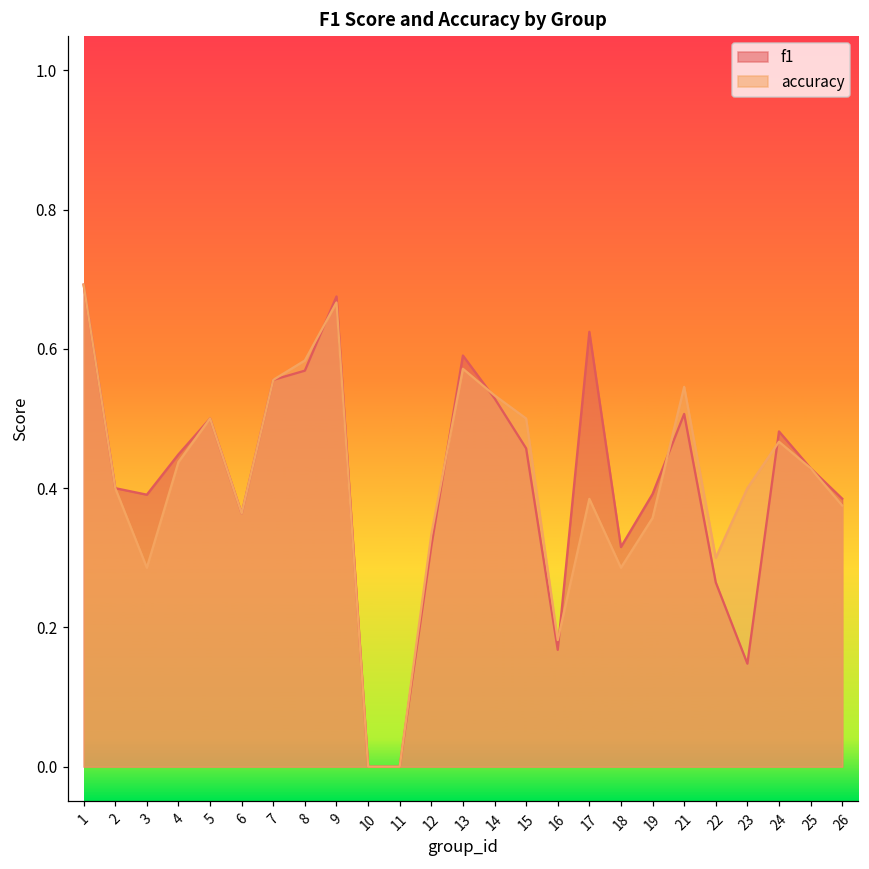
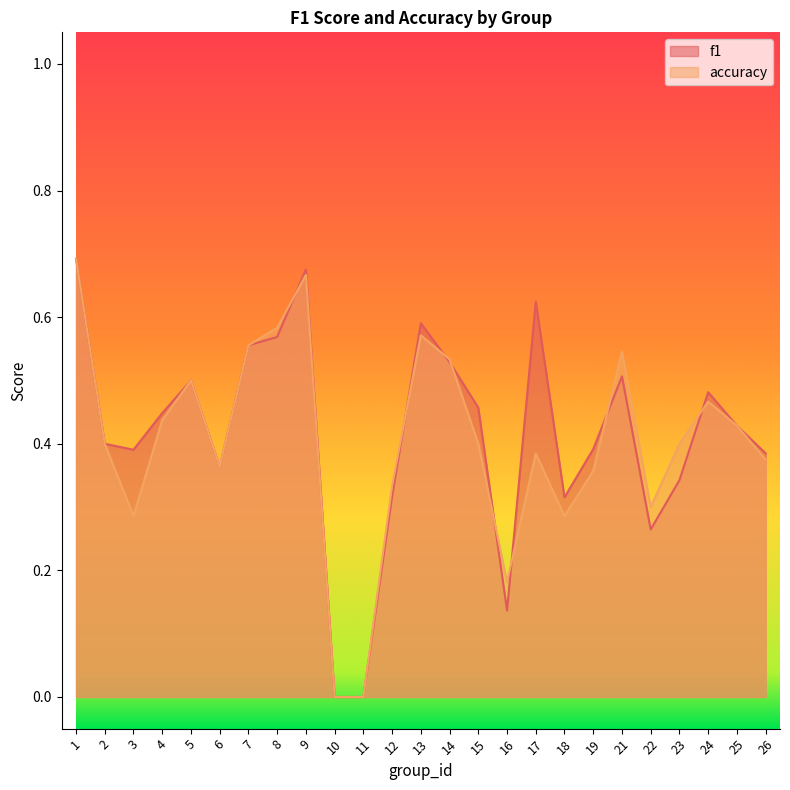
  {
    "f1": {
      "3": 0.39,
      "4": 0.45,
      "8": 0.57,
      "9": 0.68,
      "12": 0.32,
      "13": 0.59,
      "14": 0.53,
      "15": 0.46,
-     "16": 0.17,
+     "16": 0.14,
      "17": 0.62,
      "18": 0.32,
      "19": 0.39,
      "21": 0.51,
      "22": 0.26,
-     "23": 0.15,
+     "23": 0.34,
      "24": 0.48,
      "26": 0.38
    },
    "accuracy": {
      "3": 0.29,
      "4": 0.44,
      "8": 0.58,
      "9": 0.67,
      "12": 0.33,
      "13": 0.57,
      "14": 0.53,
-     "15": 0.5,
+     "15": 0.4,
      "16": 0.18,
      "17": 0.38,
      "18": 0.29,
      "19": 0.36,
      "21": 0.55,
      "22": 0.3,
      "23": 0.4,
      "24": 0.47,
      "26": 0.38
    }
  }
